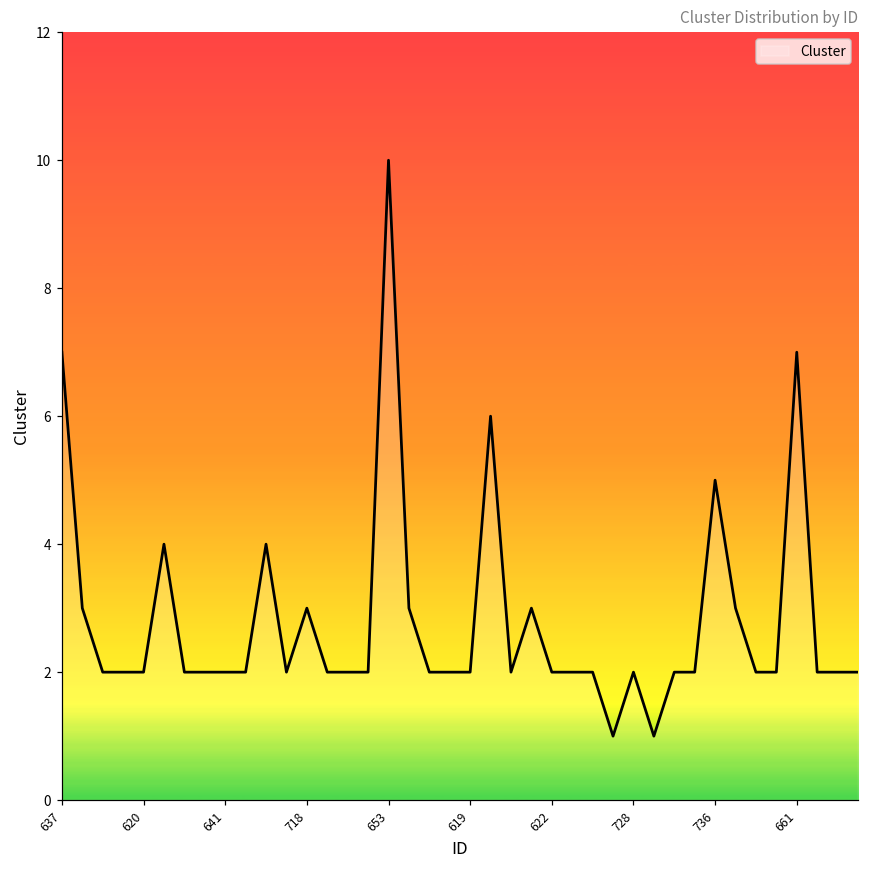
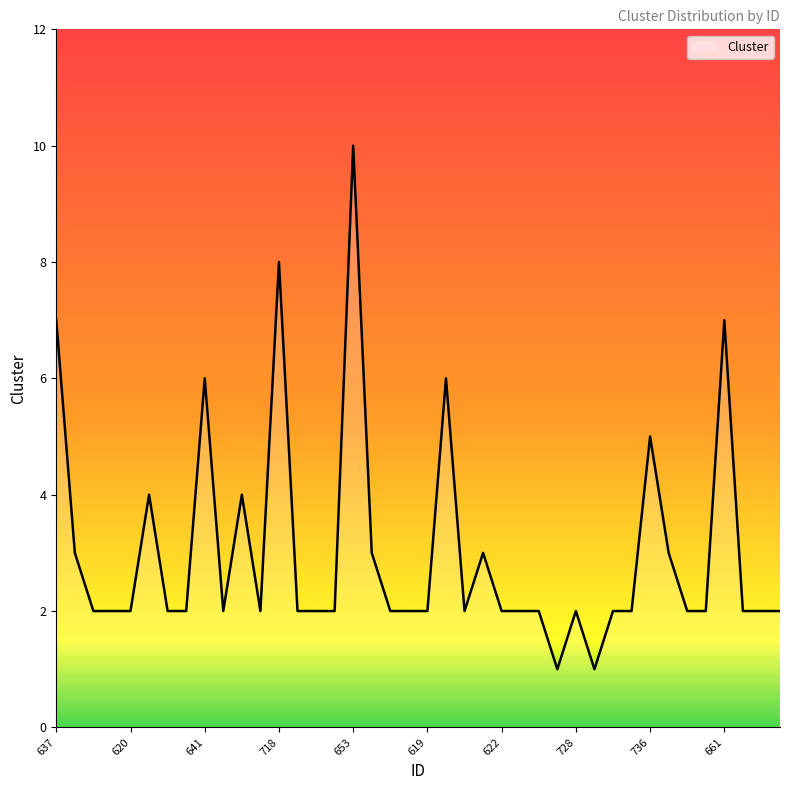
  {
    "637": 7,
    "620": 2,
-   "641": 2,
-   "718": 3,
+   "641": 6,
+   "718": 8,
    "653": 10,
    "619": 2,
    "622": 2,
    "728": 2,
    "736": 5,
    "661": 7
  }
